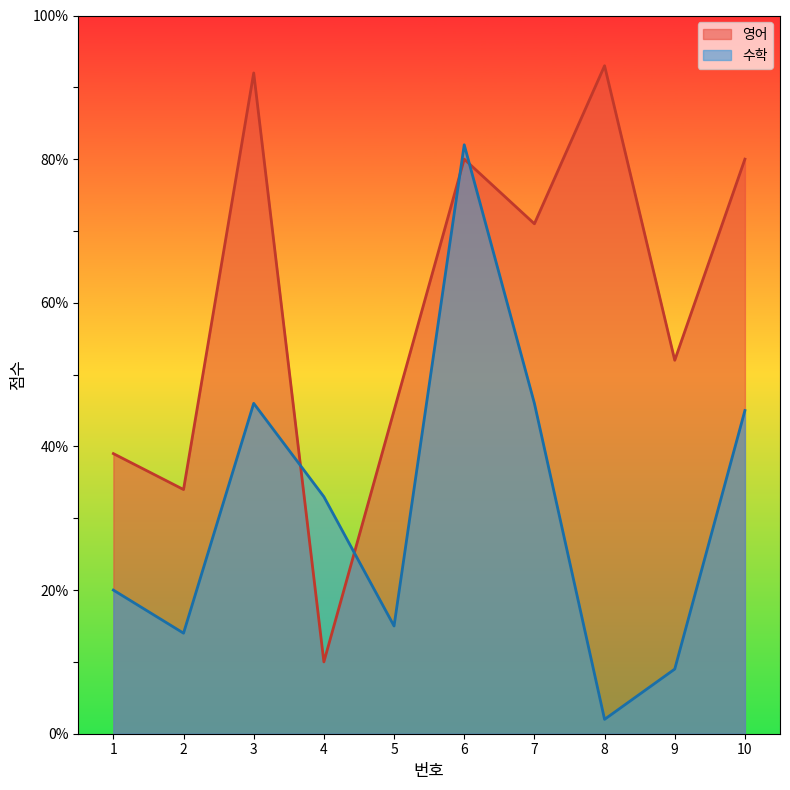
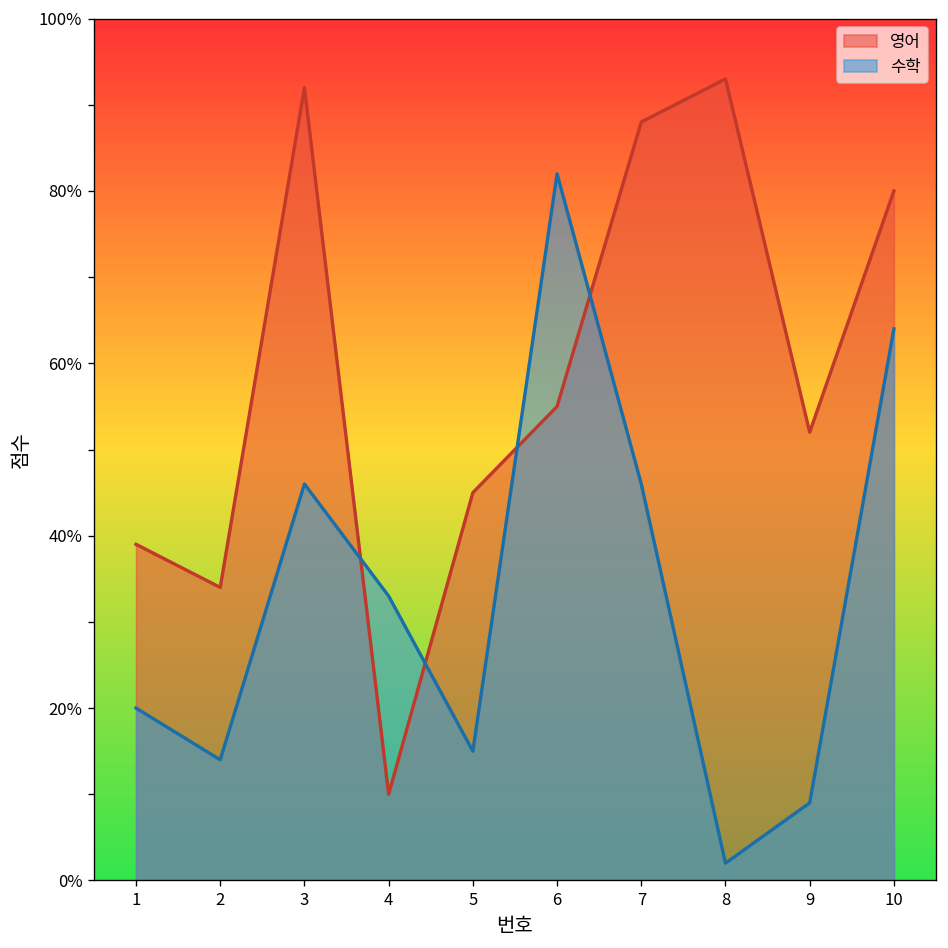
  {
    "영어": {
      "1": "39%",
      "2": "34%",
      "3": "92%",
      "4": "10%",
      "5": "45%",
-     "6": "80%",
-     "7": "71%",
+     "6": "55%",
+     "7": "88%",
      "8": "93%",
      "9": "52%",
      "10": "80%"
    },
    "수학": {
      "1": "20%",
      "2": "14%",
      "3": "46%",
      "4": "33%",
      "5": "15%",
      "6": "82%",
      "7": "46%",
      "8": "2%",
      "9": "9%",
-     "10": "45%"
+     "10": "64%"
    }
  }
